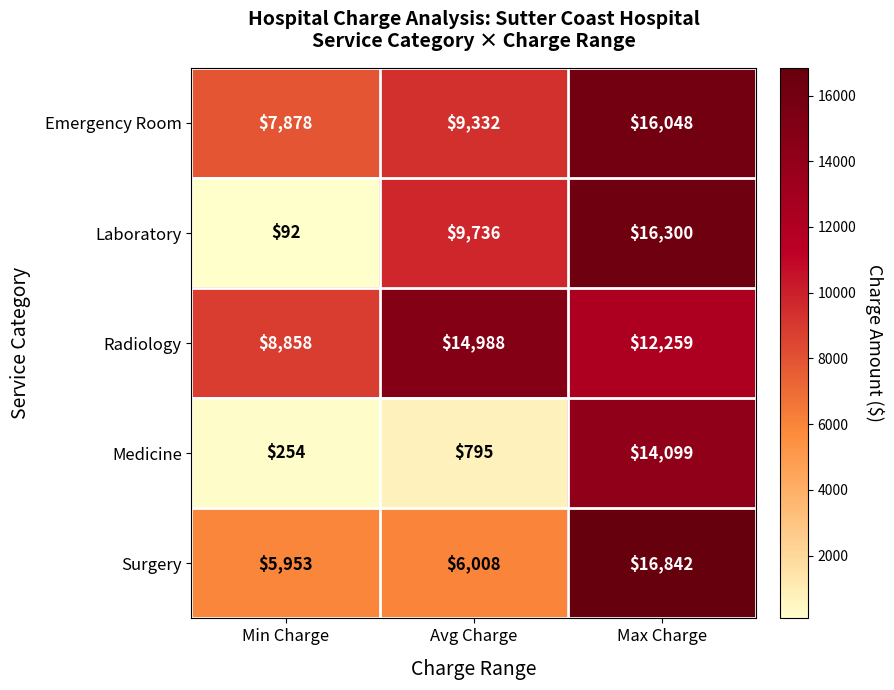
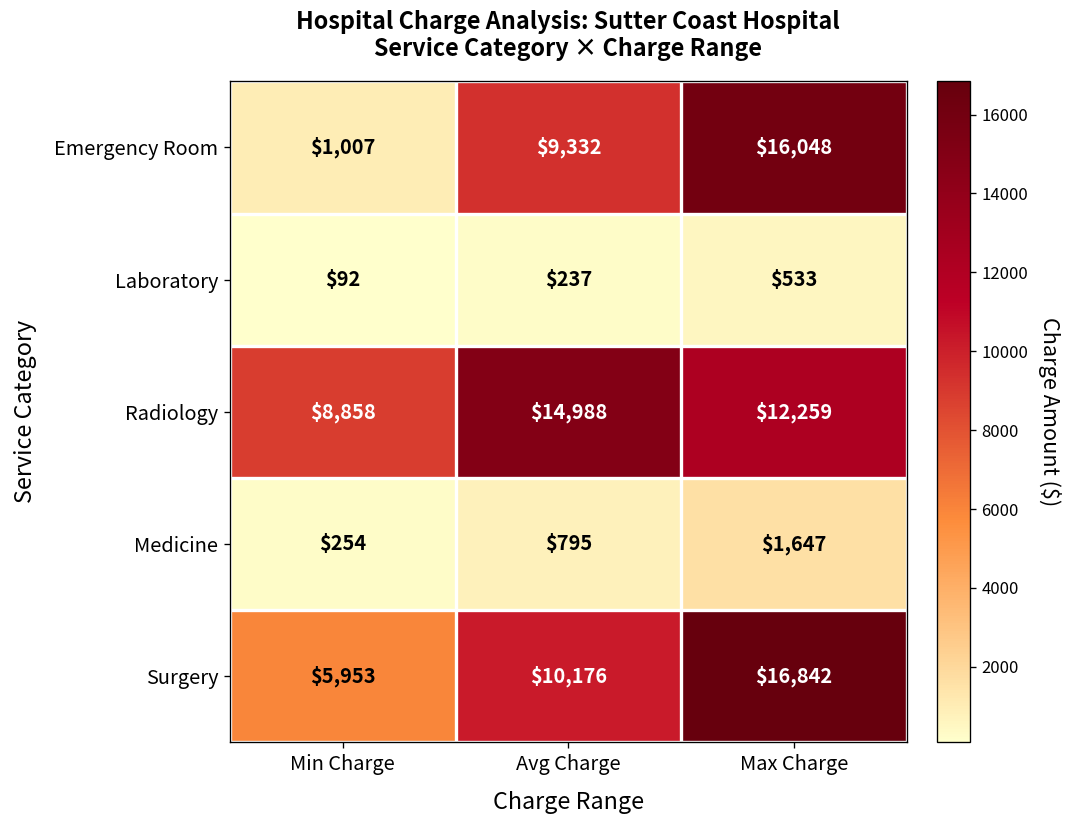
  {
    "Emergency Room": {
-     "Min Charge": "$7,878",
+     "Min Charge": "$1,007",
      "Avg Charge": "$9,332",
      "Max Charge": "$16,048"
    },
    "Laboratory": {
      "Min Charge": "$92",
-     "Avg Charge": "$9,736",
-     "Max Charge": "$16,300"
+     "Avg Charge": "$237",
+     "Max Charge": "$533"
    },
    "Radiology": {
      "Min Charge": "$8,858",
      "Avg Charge": "$14,988",
      "Max Charge": "$12,259"
    },
    "Medicine": {
      "Min Charge": "$254",
      "Avg Charge": "$795",
-     "Max Charge": "$14,099"
+     "Max Charge": "$1,647"
    },
    "Surgery": {
      "Min Charge": "$5,953",
-     "Avg Charge": "$6,008",
+     "Avg Charge": "$10,176",
      "Max Charge": "$16,842"
    }
  }
